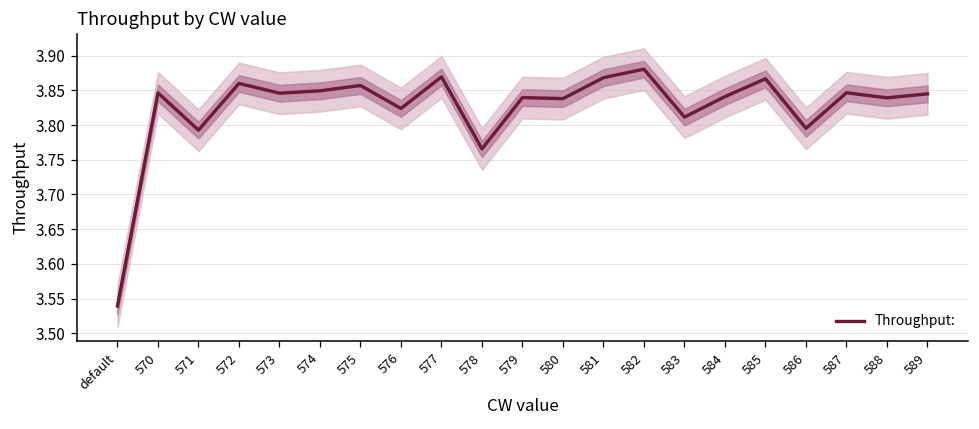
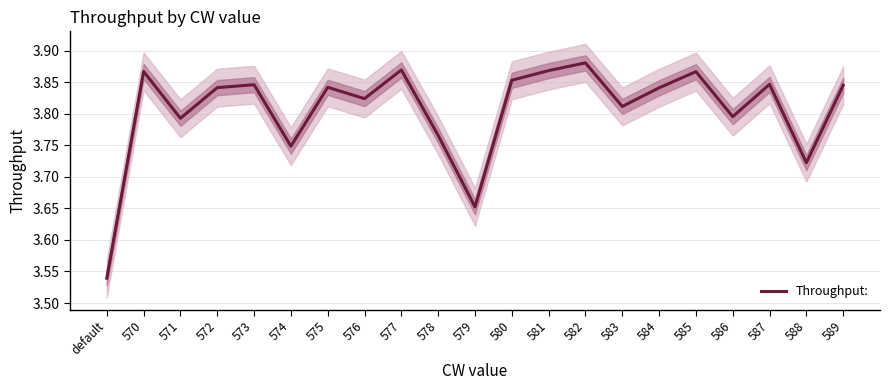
  {
    "Throughput:": {
      "default": 3.54,
-     "570": 3.85,
+     "570": 3.87,
      "571": 3.79,
-     "572": 3.86,
+     "572": 3.84,
      "573": 3.85,
-     "574": 3.85,
-     "575": 3.86,
+     "574": 3.75,
+     "575": 3.84,
      "576": 3.82,
      "577": 3.87,
      "578": 3.77,
-     "579": 3.84,
-     "580": 3.84,
+     "579": 3.65,
+     "580": 3.85,
      "581": 3.87,
      "582": 3.88,
      "583": 3.81,
      "584": 3.84,
      "585": 3.87,
      "586": 3.80,
      "587": 3.85,
-     "588": 3.84,
+     "588": 3.72,
      "589": 3.84
    }
  }
